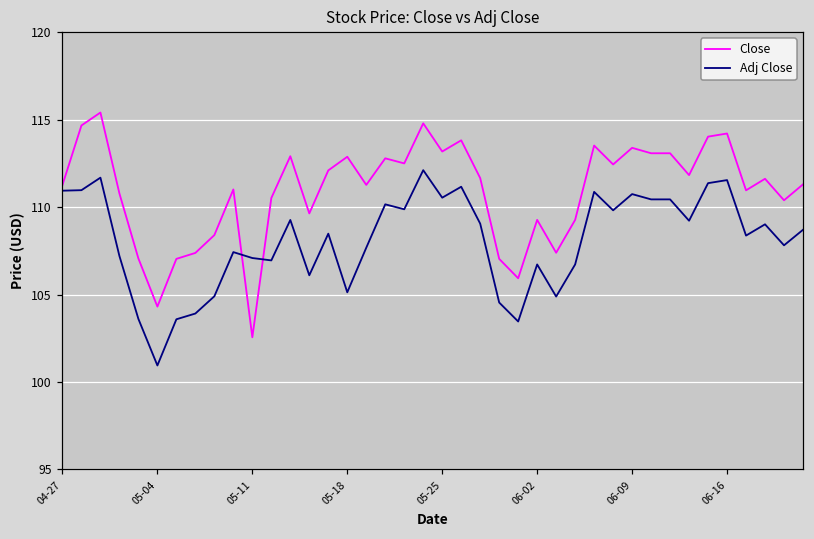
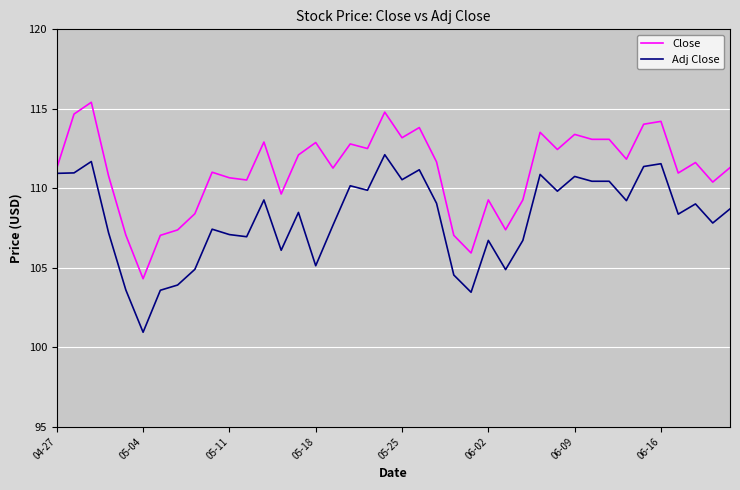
  {
    "Close": {
      "04-27": 111.3,
      "05-04": 104.3,
-     "05-11": 102.6,
+     "05-11": 110.7,
      "05-18": 112.9,
      "05-25": 113.2,
      "06-02": 109.3,
      "06-09": 113.4,
      "06-16": 114.2
    },
    "Adj Close": {
      "04-27": 110.9,
      "05-04": 100.9,
      "05-11": 107.1,
      "05-18": 105.1,
      "05-25": 110.5,
      "06-02": 106.7,
      "06-09": 110.7,
      "06-16": 111.5
    }
  }
